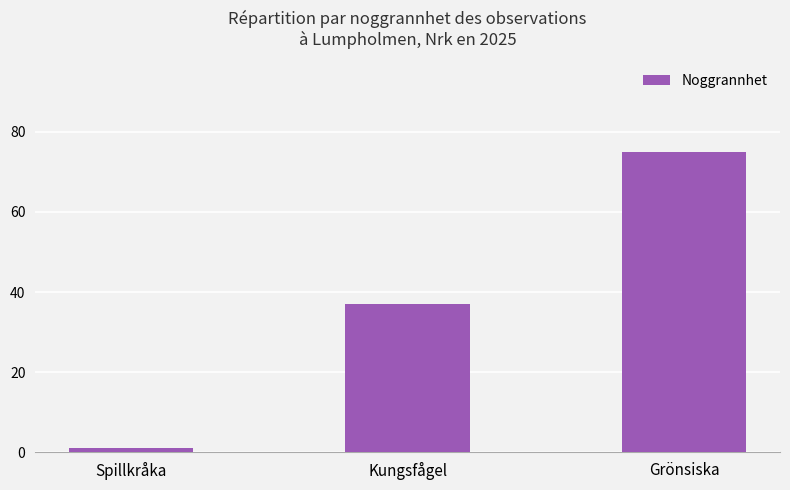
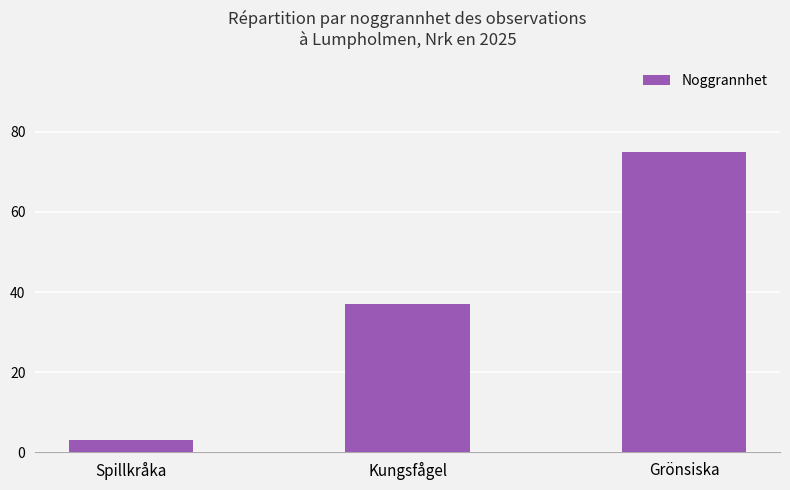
  {
-   "Spillkråka": 1,
+   "Spillkråka": 3,
    "Kungsfågel": 37,
    "Grönsiska": 75
  }
